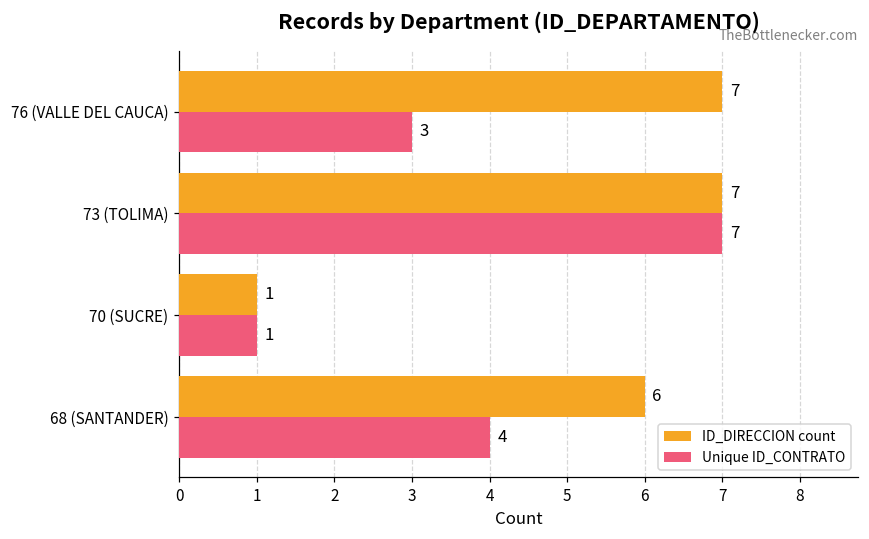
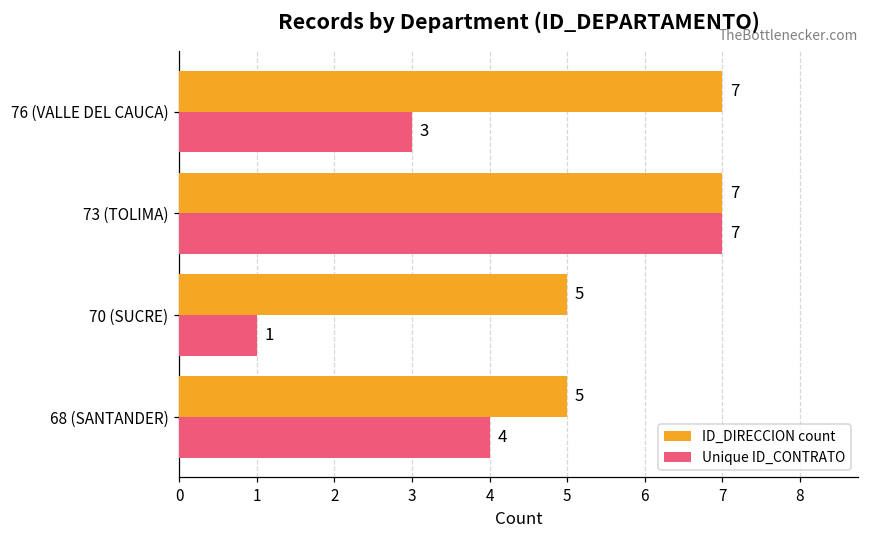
  {
    "ID_DIRECCION count": {
      "76 (VALLE DEL CAUCA)": 7,
      "73 (TOLIMA)": 7,
-     "70 (SUCRE)": 1,
-     "68 (SANTANDER)": 6
+     "70 (SUCRE)": 5,
+     "68 (SANTANDER)": 5
    },
    "Unique ID_CONTRATO": {
      "76 (VALLE DEL CAUCA)": 3,
      "73 (TOLIMA)": 7,
      "70 (SUCRE)": 1,
      "68 (SANTANDER)": 4
    }
  }
